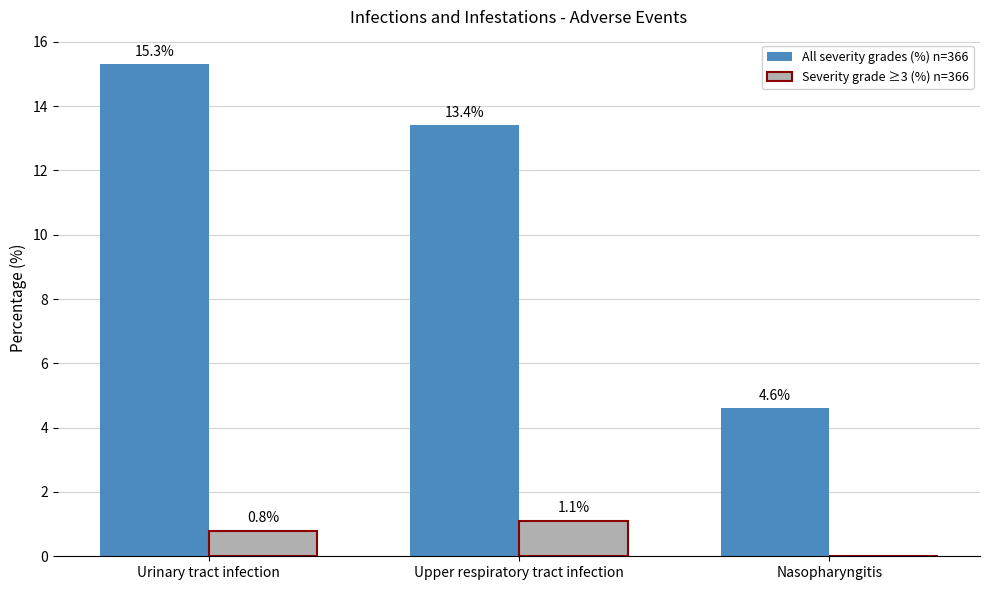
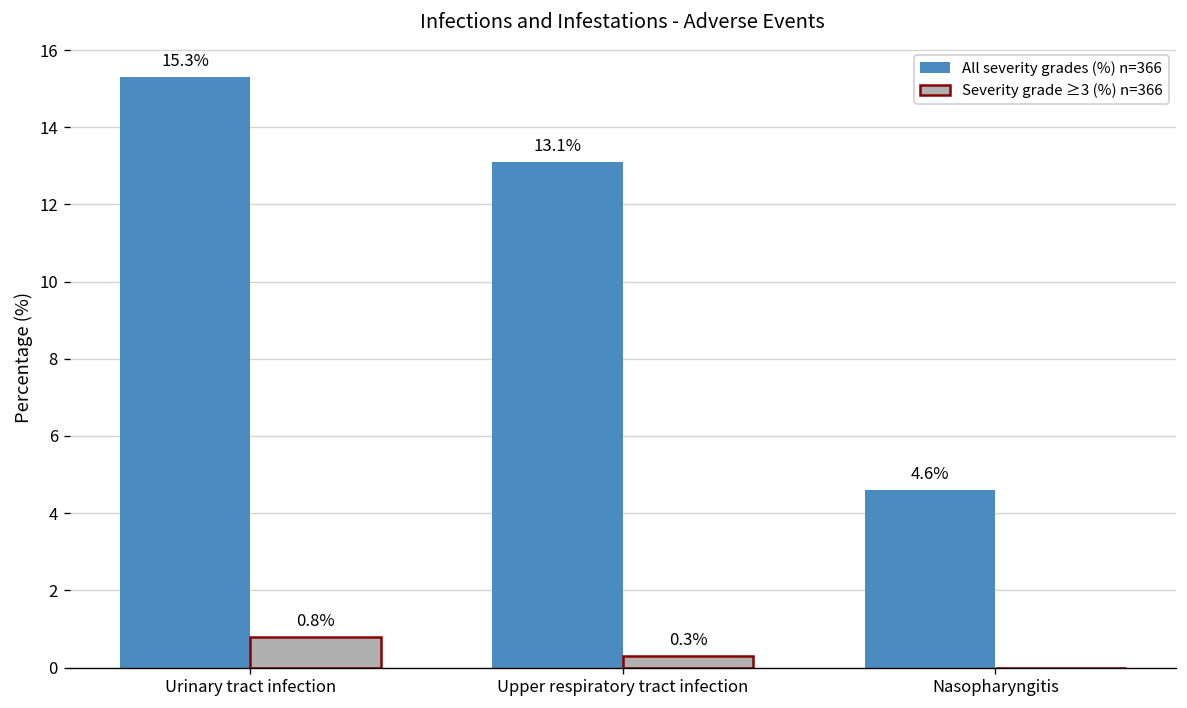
  {
    "All severity grades (%) n=366": {
      "Urinary tract infection": "15.3%",
-     "Upper respiratory tract infection": "13.4%",
+     "Upper respiratory tract infection": "13.1%",
      "Nasopharyngitis": "4.6%"
    },
    "Severity grade ≥3 (%) n=366": {
      "Urinary tract infection": "0.8%",
-     "Upper respiratory tract infection": "1.1%"
+     "Upper respiratory tract infection": "0.3%"
    }
  }
